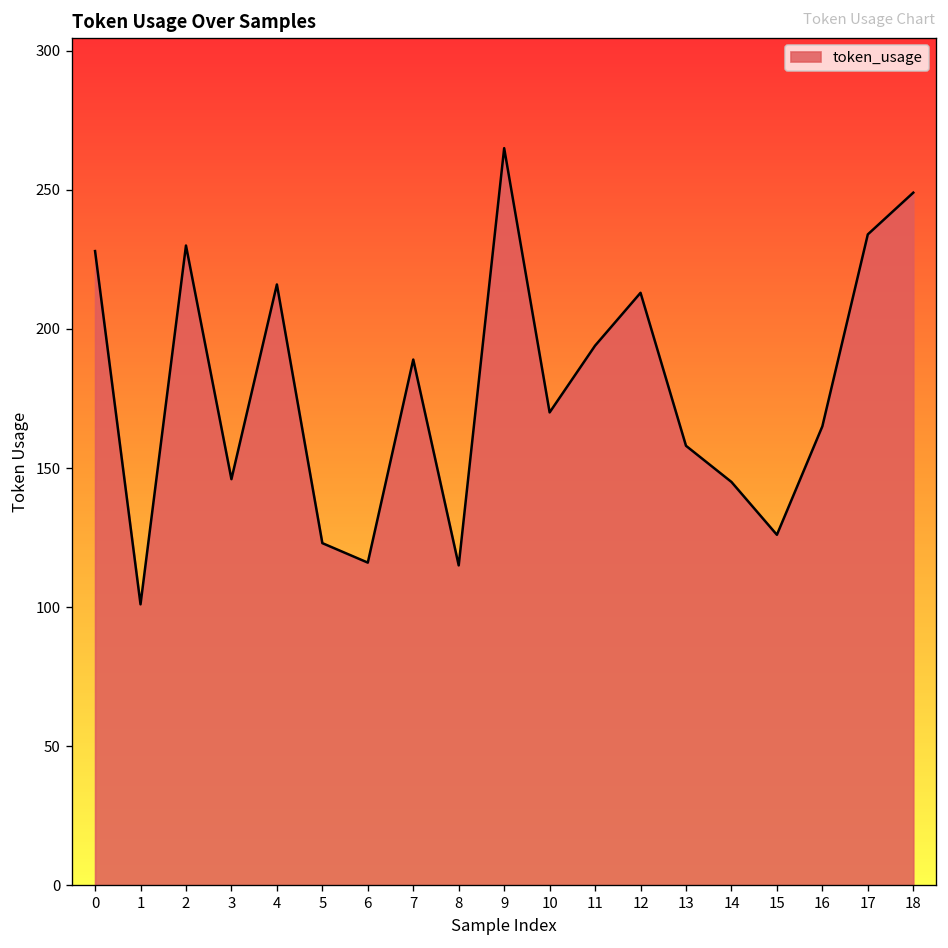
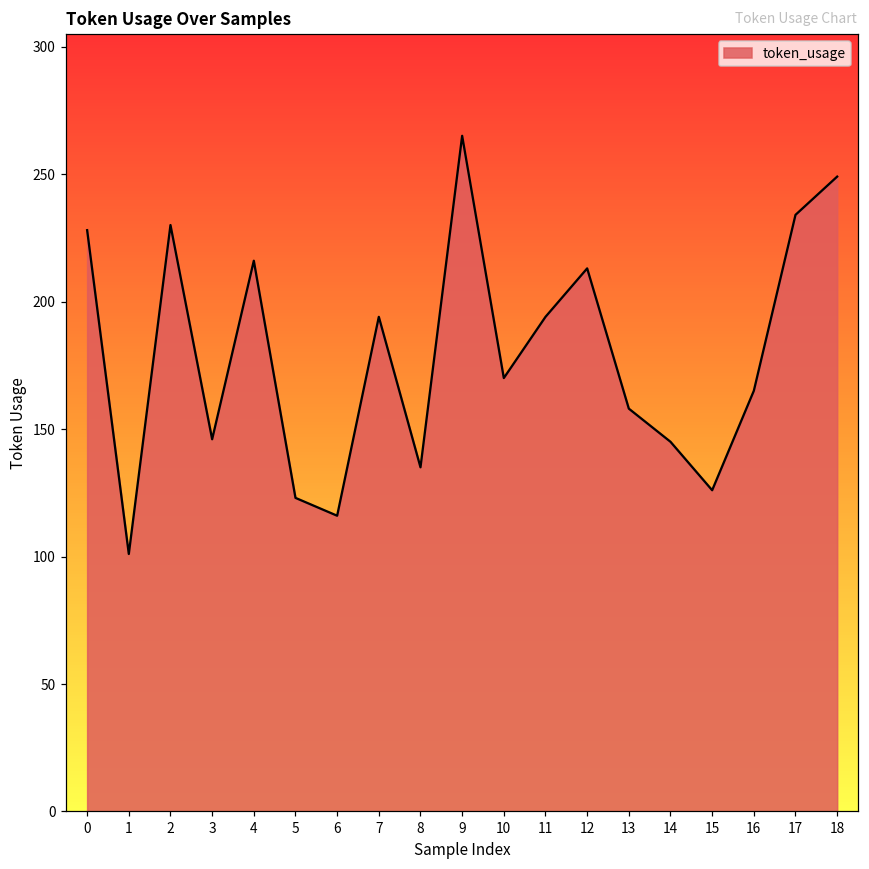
  {
    "0": 228,
    "1": 101,
    "2": 230,
    "3": 146,
    "4": 216,
    "5": 123,
    "6": 116,
-   "7": 189,
-   "8": 115,
+   "7": 194,
+   "8": 135,
    "9": 265,
    "10": 170,
    "11": 194,
    "12": 213,
    "13": 158,
    "14": 145,
    "15": 126,
    "16": 165,
    "17": 234,
    "18": 249
  }
